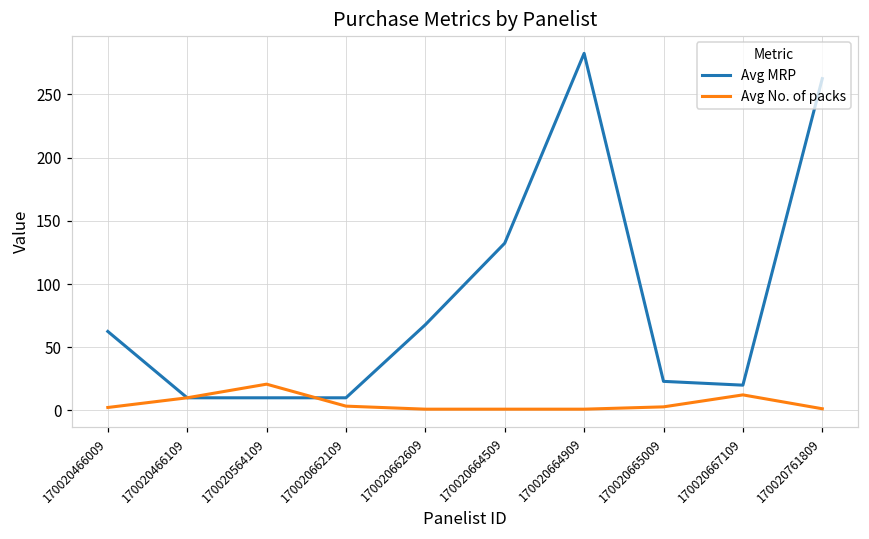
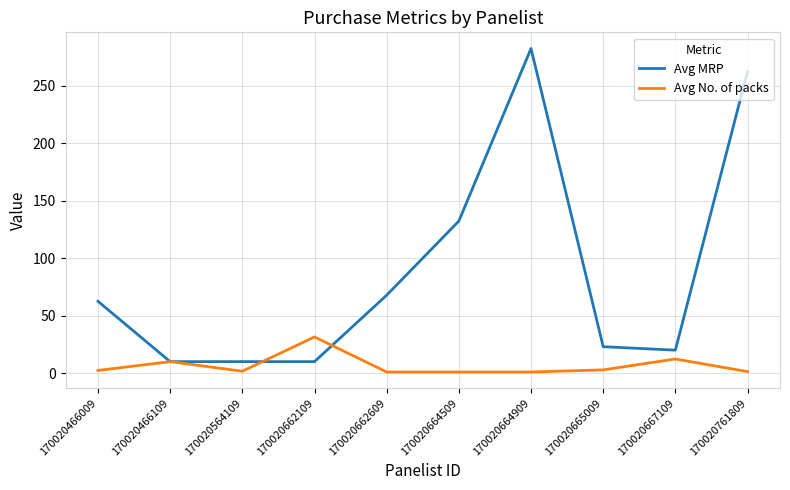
  {
    "Avg MRP": {
      "170020466009": 63,
      "170020564109": 10,
      "170020662109": 10,
      "170020662609": 68,
      "170020664509": 132,
      "170020664909": 283,
      "170020665009": 23,
      "170020667109": 20
    },
    "Avg No. of packs": {
      "170020466009": 2,
-     "170020564109": 21,
-     "170020662109": 3,
+     "170020564109": 2,
+     "170020662109": 32,
      "170020662609": 1,
      "170020664509": 1,
      "170020664909": 1,
      "170020665009": 3,
      "170020667109": 12,
      "170020761809": 1
    }
  }
